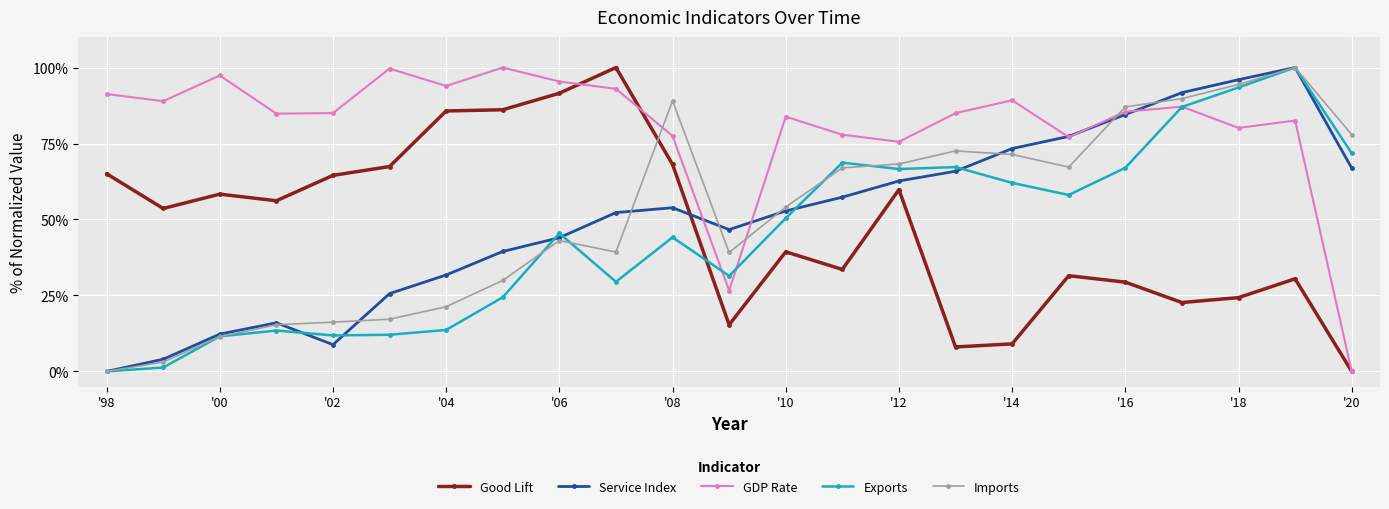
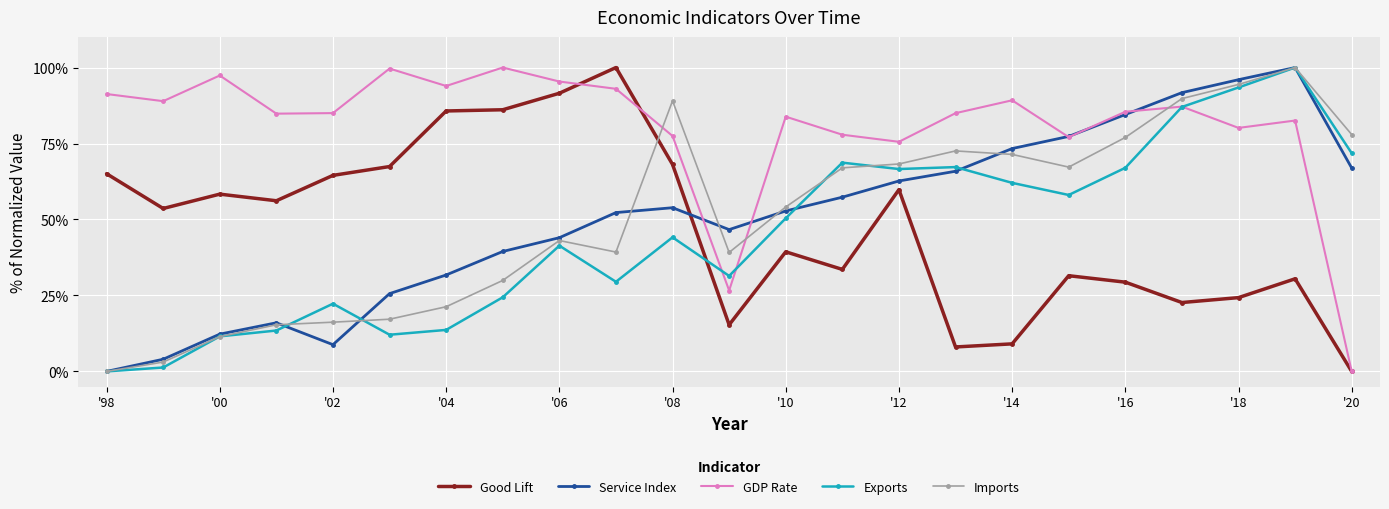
  {
    "Good Lift": {
      "'98": "65%",
      "'00": "58%",
      "'02": "65%",
      "'04": "86%",
      "'06": "92%",
      "'08": "68%",
      "'10": "39%",
      "'12": "60%",
      "'14": "9%",
      "'16": "29%",
      "'18": "24%"
    },
    "Service Index": {
      "'02": "9%",
      "'04": "32%",
      "'06": "44%",
      "'08": "54%",
      "'10": "53%",
      "'12": "63%",
      "'14": "73%",
      "'16": "85%",
      "'18": "96%",
      "'20": "67%"
    },
    "GDP Rate": {
      "'98": "91%",
      "'00": "97%",
      "'02": "85%",
      "'04": "94%",
      "'06": "95%",
      "'08": "77%",
      "'10": "84%",
      "'12": "76%",
      "'14": "89%",
      "'16": "85%",
      "'18": "80%"
    },
    "Exports": {
-     "'02": "12%",
+     "'02": "22%",
      "'04": "14%",
-     "'06": "45%",
+     "'06": "41%",
      "'08": "44%",
      "'10": "50%",
      "'12": "67%",
      "'14": "62%",
      "'16": "67%",
      "'18": "93%",
      "'20": "72%"
    },
    "Imports": {
      "'02": "16%",
      "'04": "21%",
      "'06": "43%",
      "'08": "89%",
      "'10": "54%",
      "'12": "68%",
      "'14": "71%",
-     "'16": "87%",
+     "'16": "77%",
      "'18": "94%",
      "'20": "78%"
    }
  }
